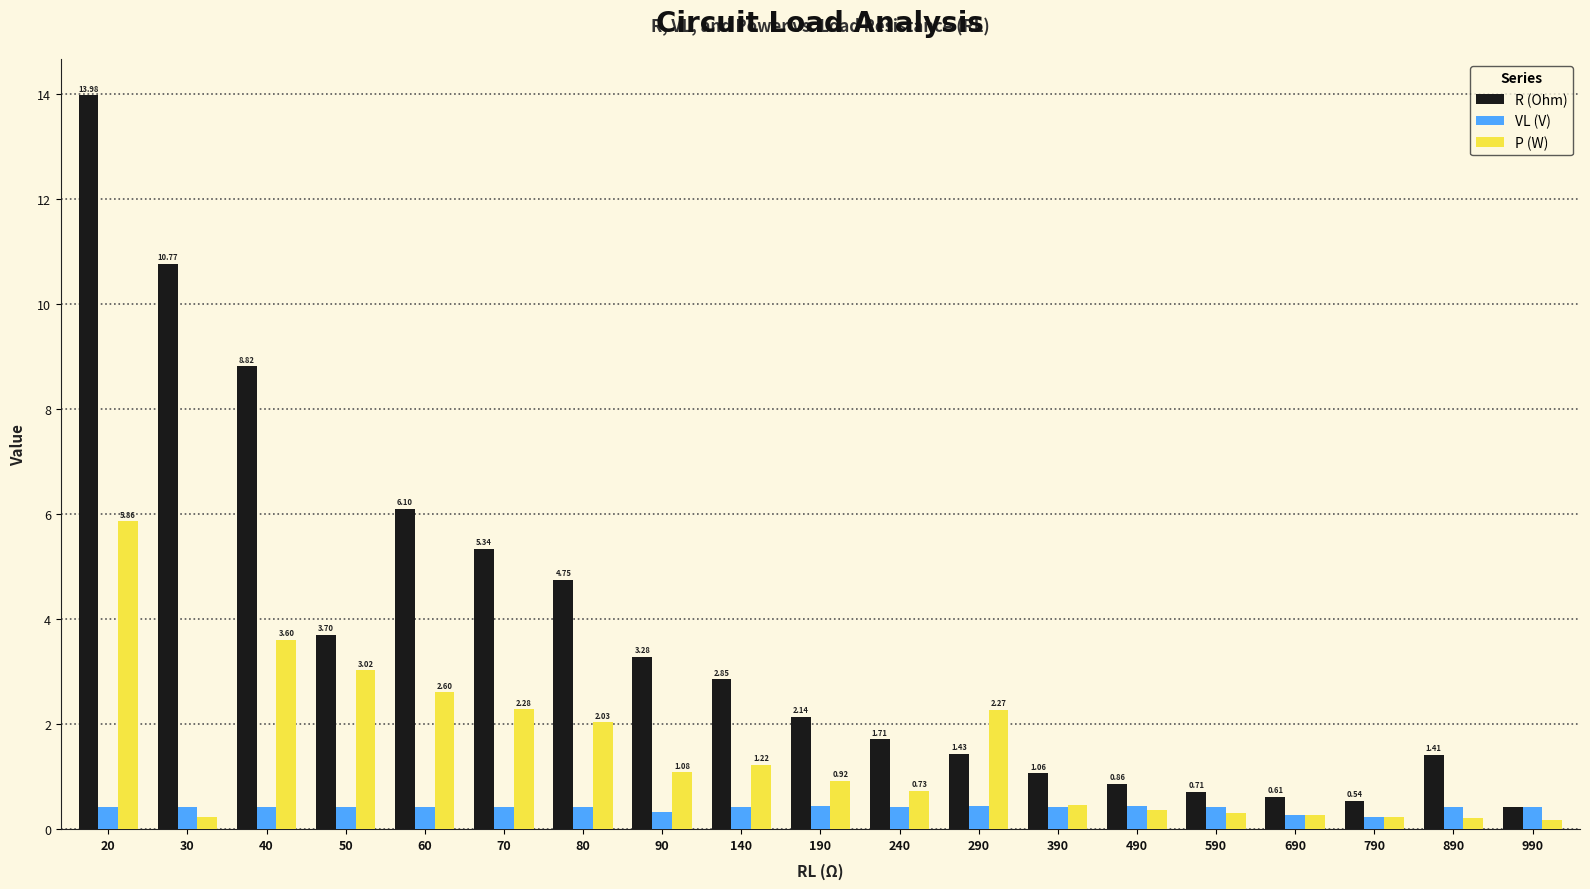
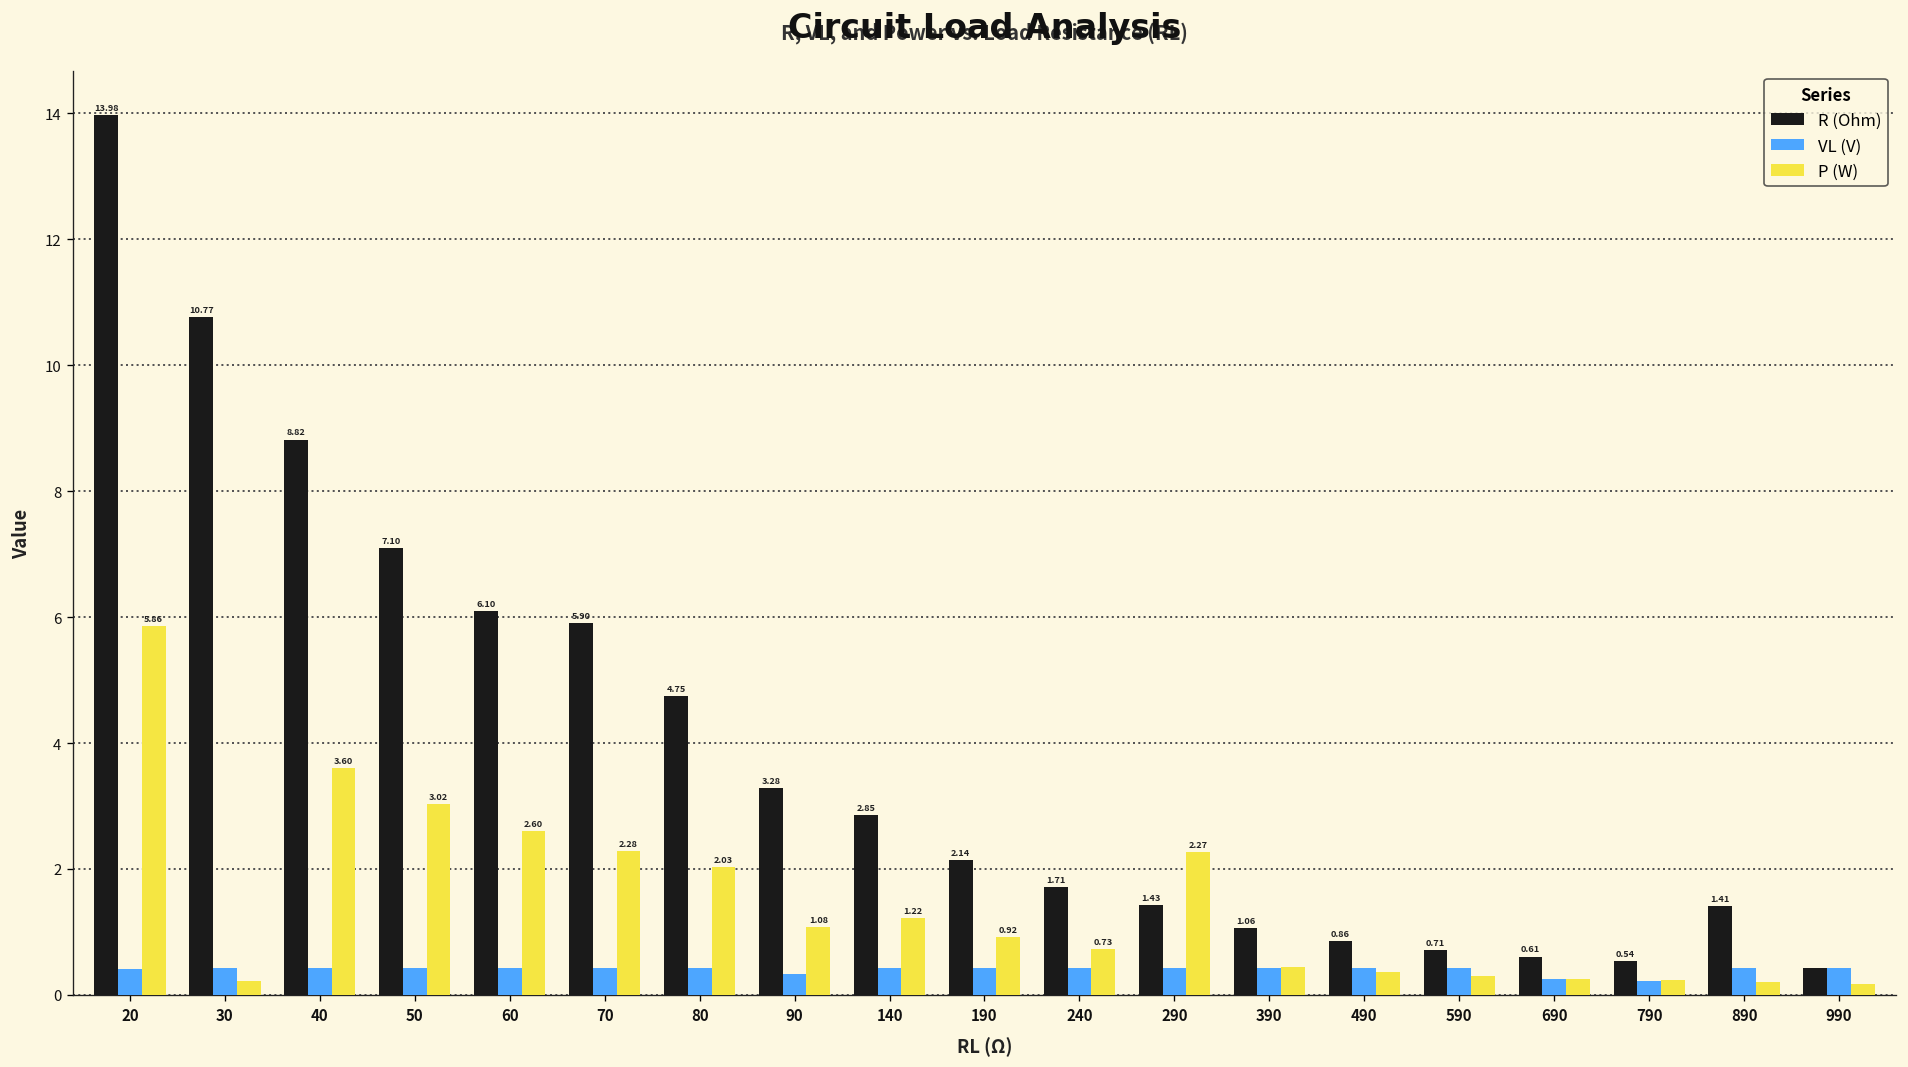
  {
    "R (Ohm)": {
      "20": 13.98,
      "30": 10.77,
      "40": 8.82,
-     "50": 3.70,
+     "50": 7.10,
      "60": 6.10,
-     "70": 5.34,
+     "70": 5.90,
      "80": 4.75,
      "90": 3.28,
      "140": 2.85,
      "190": 2.14,
      "240": 1.71,
      "290": 1.43,
      "390": 1.06,
      "490": 0.86,
      "590": 0.71,
      "690": 0.61,
      "790": 0.54,
      "890": 1.41
    },
    "VL (V)": {
      "20": 0.4,
      "30": 0.4,
      "40": 0.4,
      "50": 0.4,
      "60": 0.4,
      "70": 0.4,
      "80": 0.4,
      "90": 0.3,
      "140": 0.4,
      "190": 0.4,
      "240": 0.4,
      "290": 0.4,
      "390": 0.4,
      "490": 0.4,
      "590": 0.4,
      "690": 0.3,
      "790": 0.2,
      "890": 0.4,
      "990": 0.4
    },
    "P (W)": {
      "20": 5.86,
      "40": 3.60,
      "50": 3.02,
      "60": 2.60,
      "70": 2.28,
      "80": 2.03,
      "90": 1.08,
      "140": 1.22,
      "190": 0.92,
      "240": 0.73,
      "290": 2.27
    }
  }
